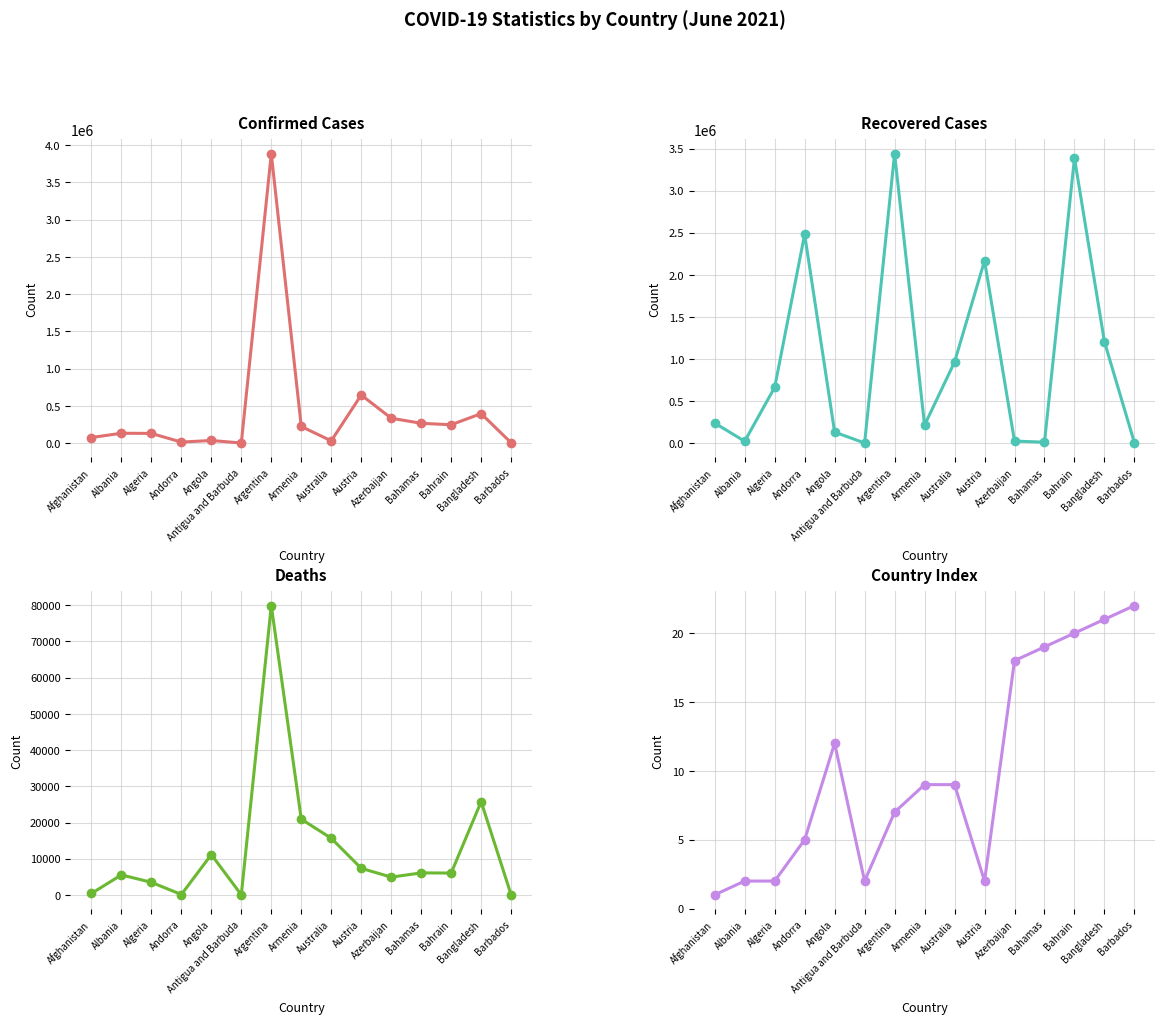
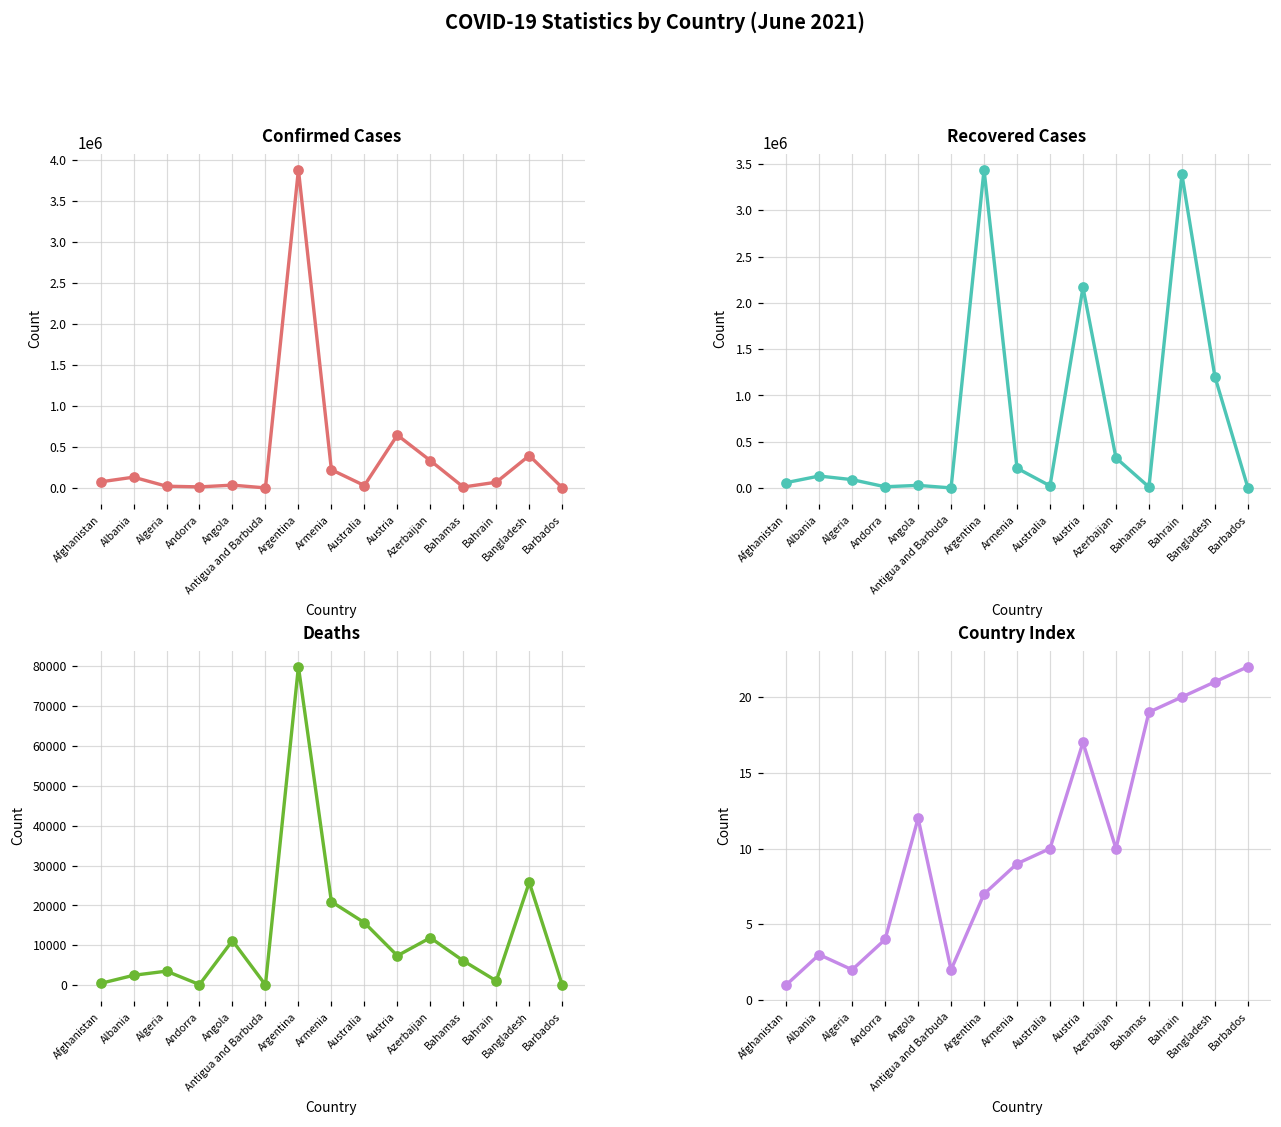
  {
    "Confirmed Cases": {
      "Afghanistan": 100000,
      "Albania": 100000,
-     "Algeria": 100000,
+     "Algeria": 0,
      "Andorra": 0,
      "Angola": 0,
      "Antigua and Barbuda": 0,
      "Argentina": 3900000,
      "Armenia": 200000,
      "Australia": 0,
      "Austria": 600000,
      "Azerbaijan": 300000,
-     "Bahamas": 300000,
-     "Bahrain": 200000,
+     "Bahamas": 0,
+     "Bahrain": 100000,
      "Bangladesh": 400000,
      "Barbados": 0
    },
    "Recovered Cases": {
-     "Afghanistan": 200000,
-     "Albania": 0,
-     "Algeria": 700000,
-     "Andorra": 2500000,
-     "Angola": 100000,
+     "Afghanistan": 100000,
+     "Albania": 100000,
+     "Algeria": 100000,
+     "Andorra": 0,
+     "Angola": 0,
      "Antigua and Barbuda": 0,
      "Argentina": 3400000,
      "Armenia": 200000,
-     "Australia": 1000000,
+     "Australia": 0,
      "Austria": 2200000,
-     "Azerbaijan": 0,
+     "Azerbaijan": 300000,
      "Bahamas": 0,
      "Bahrain": 3400000,
      "Bangladesh": 1200000,
      "Barbados": 0
    },
    "Deaths": {
      "Afghanistan": 0,
-     "Albania": 6000,
+     "Albania": 2000,
      "Algeria": 3000,
      "Andorra": 0,
      "Angola": 11000,
      "Antigua and Barbuda": 0,
      "Argentina": 80000,
      "Armenia": 21000,
      "Australia": 16000,
      "Austria": 7000,
-     "Azerbaijan": 5000,
+     "Azerbaijan": 12000,
      "Bahamas": 6000,
-     "Bahrain": 6000,
+     "Bahrain": 1000,
      "Bangladesh": 26000,
      "Barbados": 0
    },
    "Country Index": {
      "Afghanistan": 1,
-     "Albania": 2,
+     "Albania": 3,
      "Algeria": 2,
-     "Andorra": 5,
+     "Andorra": 4,
      "Angola": 12,
      "Antigua and Barbuda": 2,
      "Argentina": 7,
      "Armenia": 9,
-     "Australia": 9,
-     "Austria": 2,
-     "Azerbaijan": 18,
+     "Australia": 10,
+     "Austria": 17,
+     "Azerbaijan": 10,
      "Bahamas": 19,
      "Bahrain": 20,
      "Bangladesh": 21,
      "Barbados": 22
    }
  }
